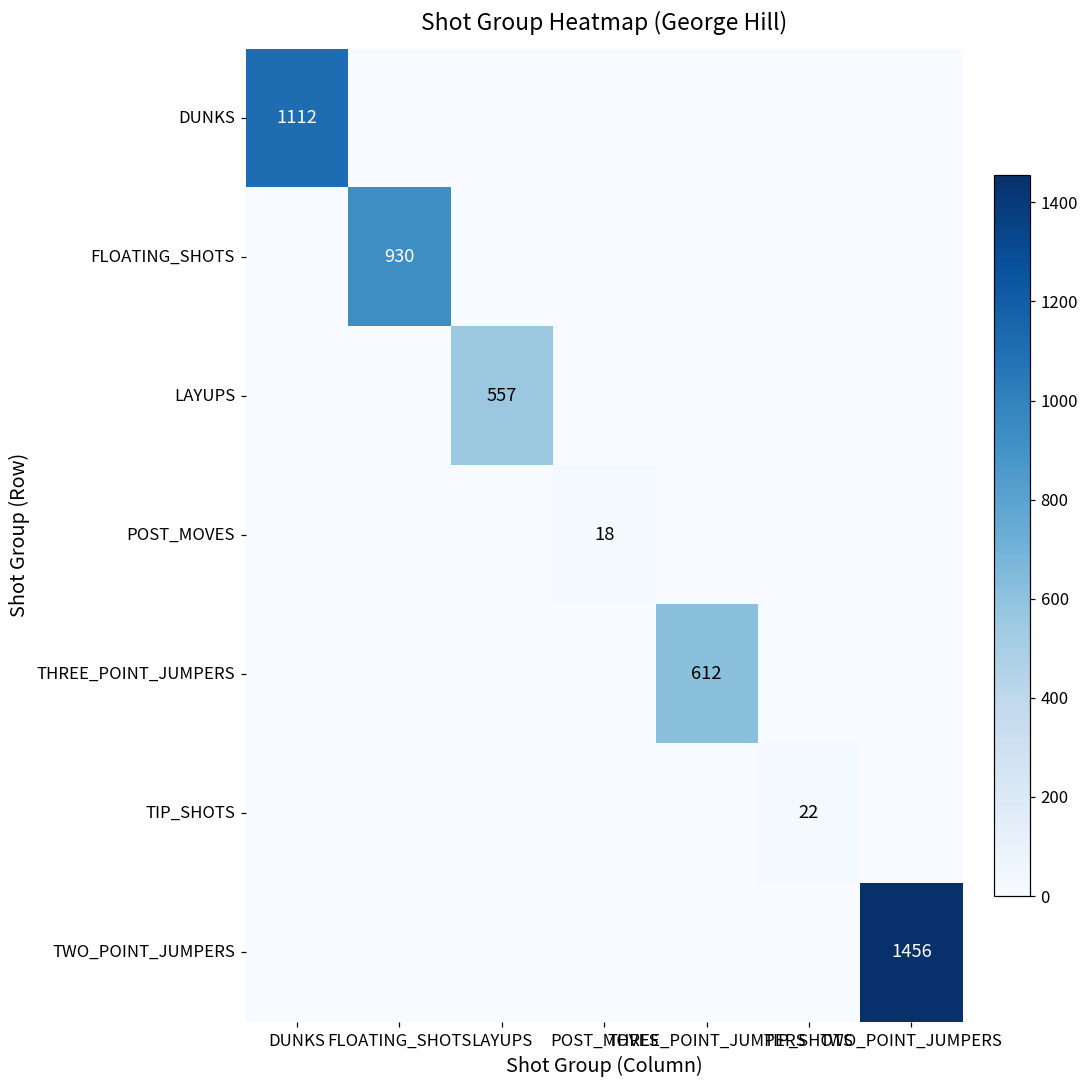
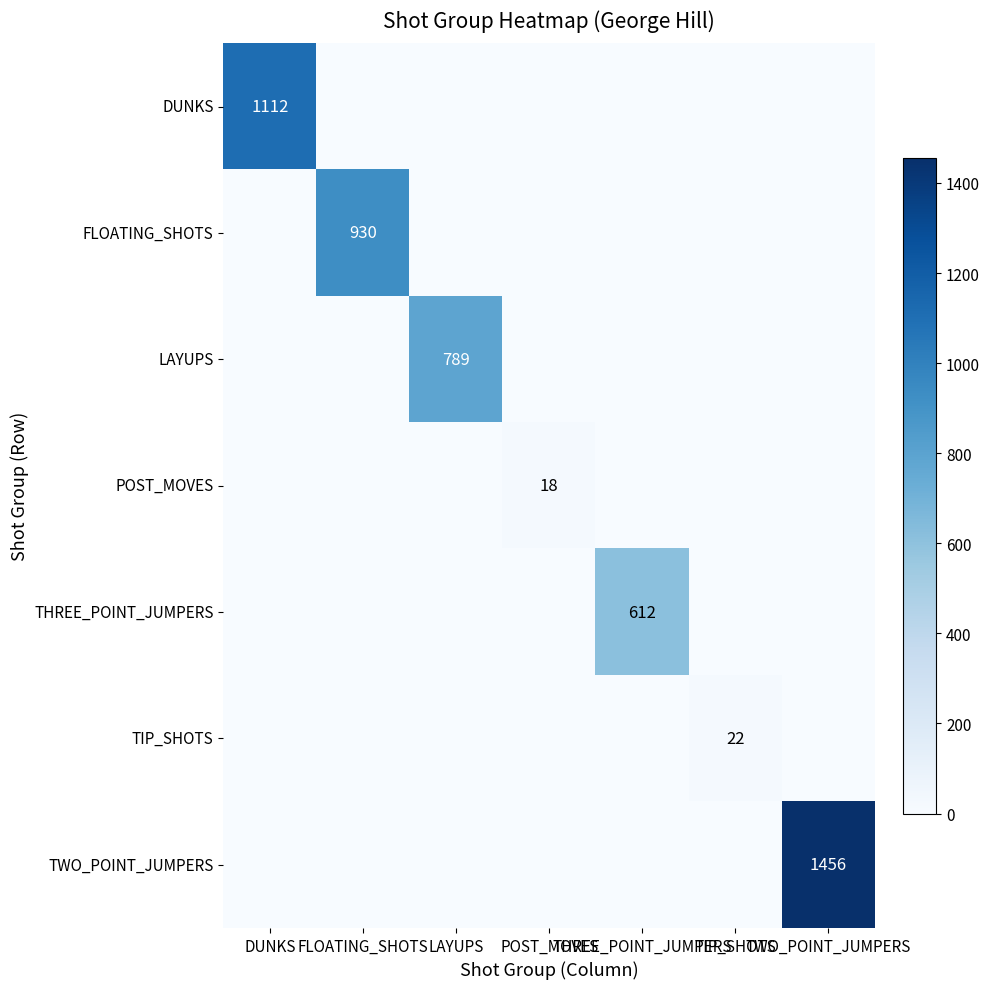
  {
    "DUNKS": {
      "DUNKS": 1112
    },
    "FLOATING_SHOTS": {
      "FLOATING_SHOTS": 930
    },
    "LAYUPS": {
-     "LAYUPS": 557
+     "LAYUPS": 789
    }
  }
